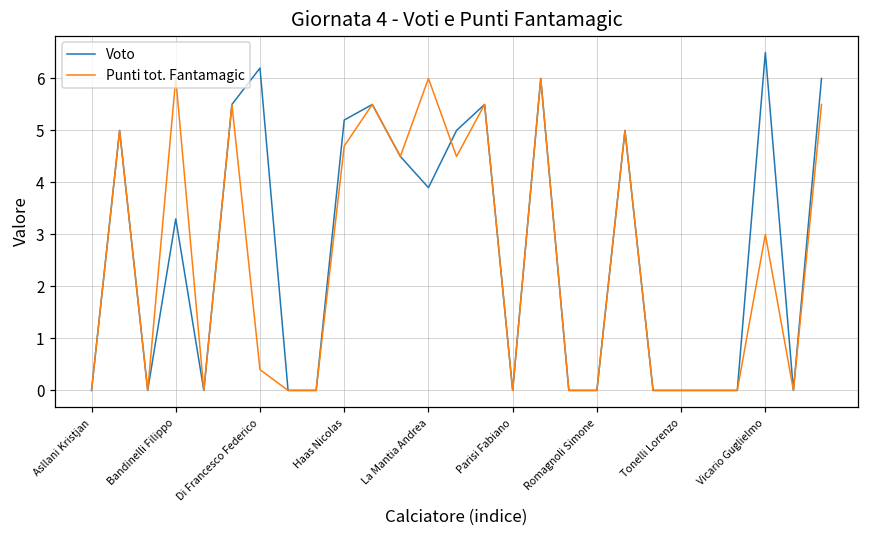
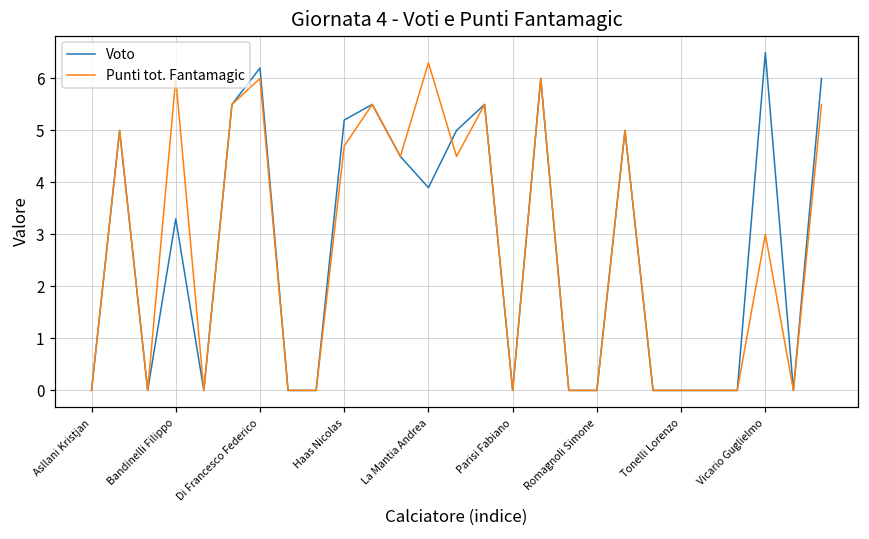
  {
    "Voto": {
      "Bandinelli Filippo": 3.3,
      "Di Francesco Federico": 6.2,
      "Haas Nicolas": 5.2,
      "La Mantia Andrea": 3.9,
      "Vicario Guglielmo": 6.5
    },
    "Punti tot. Fantamagic": {
-     "Di Francesco Federico": 0.4,
+     "Di Francesco Federico": 6.0,
      "Haas Nicolas": 4.7,
-     "La Mantia Andrea": 6.0,
+     "La Mantia Andrea": 6.3,
      "Vicario Guglielmo": 3.0
    }
  }
